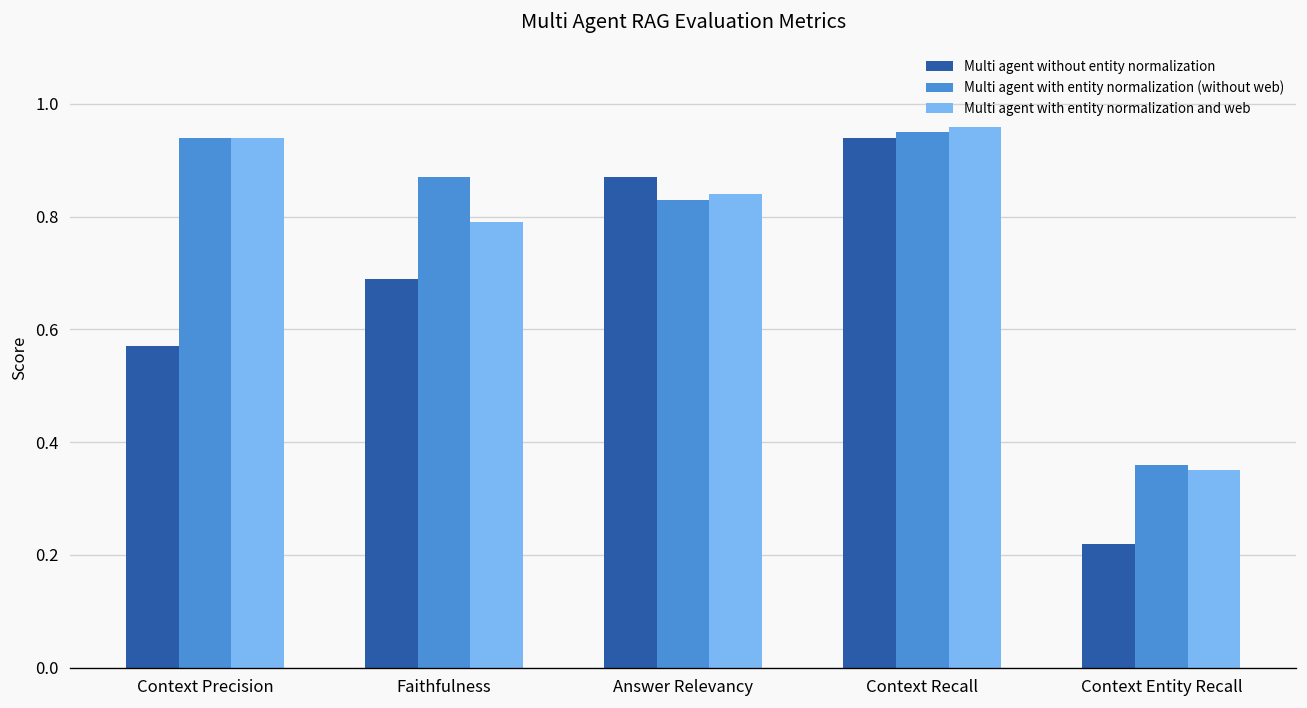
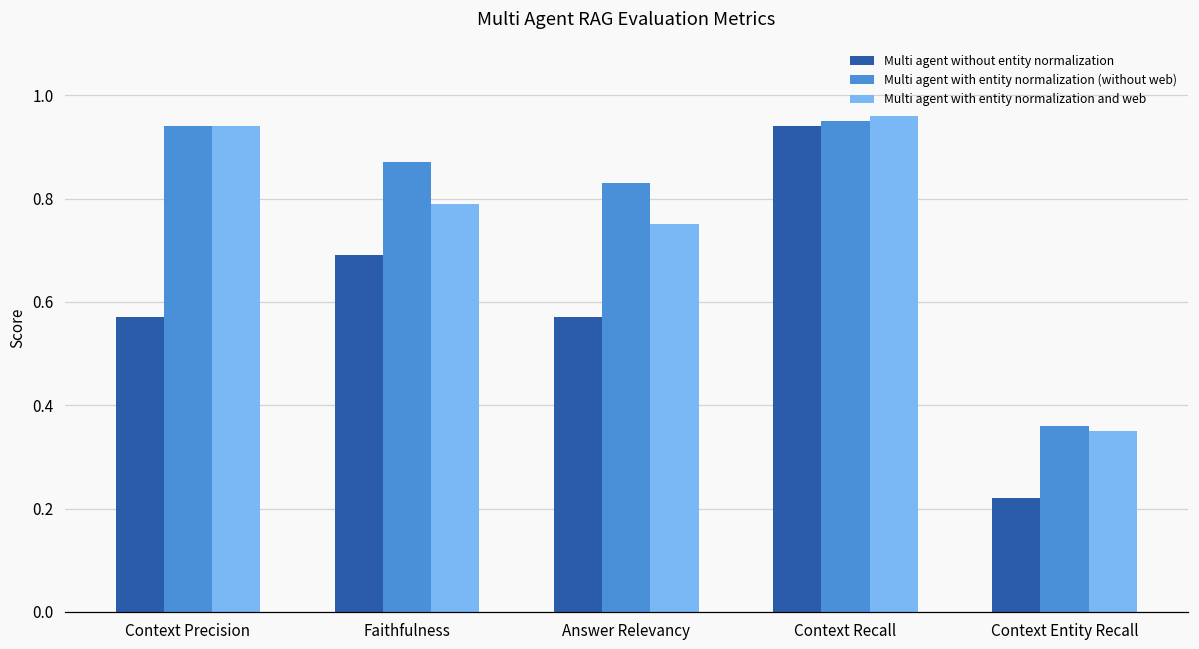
  {
    "Multi agent without entity normalization": {
      "Context Precision": 0.57,
      "Faithfulness": 0.69,
-     "Answer Relevancy": 0.87,
+     "Answer Relevancy": 0.57,
      "Context Recall": 0.94,
      "Context Entity Recall": 0.22
    },
    "Multi agent with entity normalization (without web)": {
      "Context Precision": 0.94,
      "Faithfulness": 0.87,
      "Answer Relevancy": 0.83,
      "Context Recall": 0.95,
      "Context Entity Recall": 0.36
    },
    "Multi agent with entity normalization and web": {
      "Context Precision": 0.94,
      "Faithfulness": 0.79,
-     "Answer Relevancy": 0.84,
+     "Answer Relevancy": 0.75,
      "Context Recall": 0.96,
      "Context Entity Recall": 0.35
    }
  }
